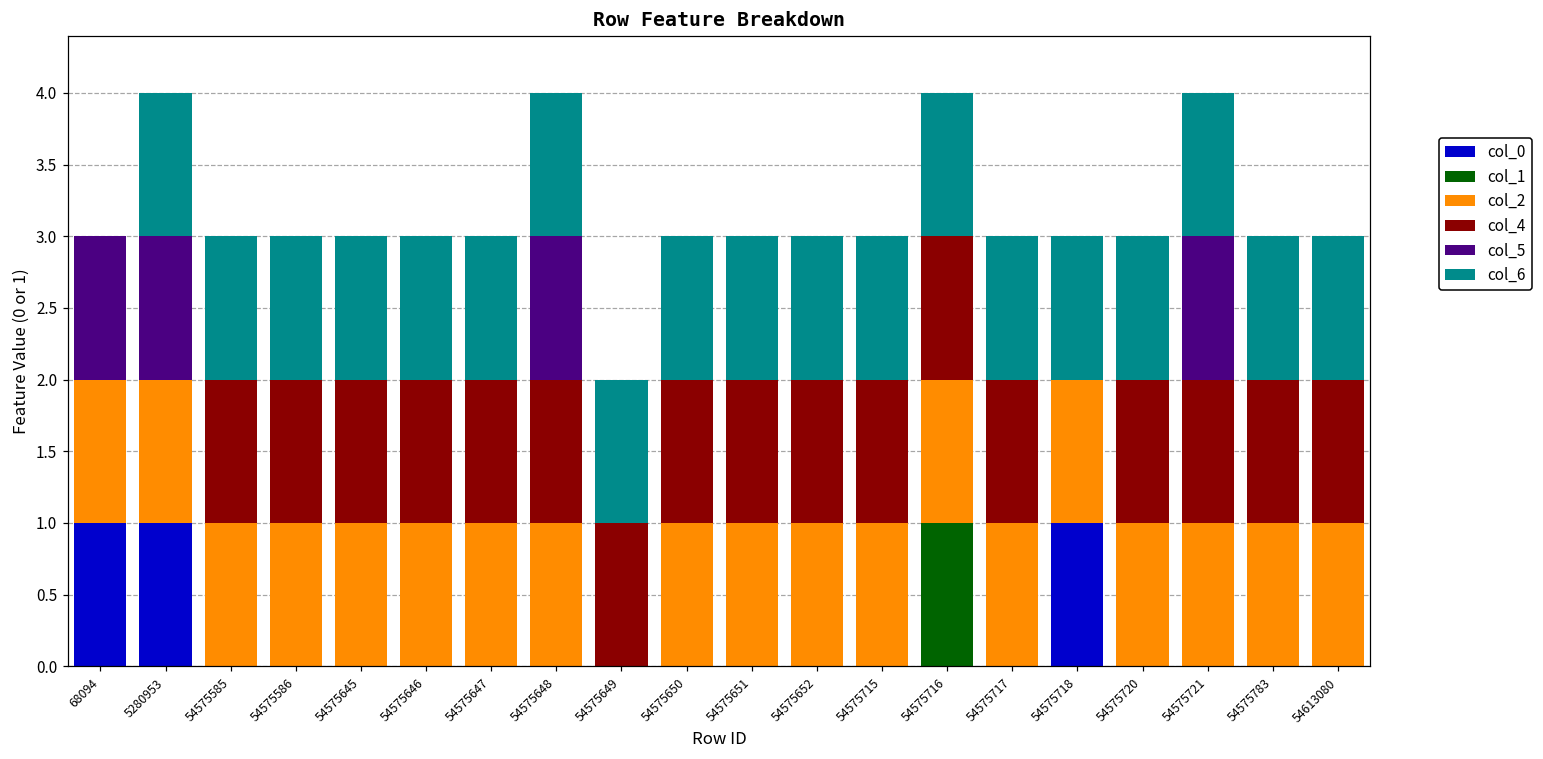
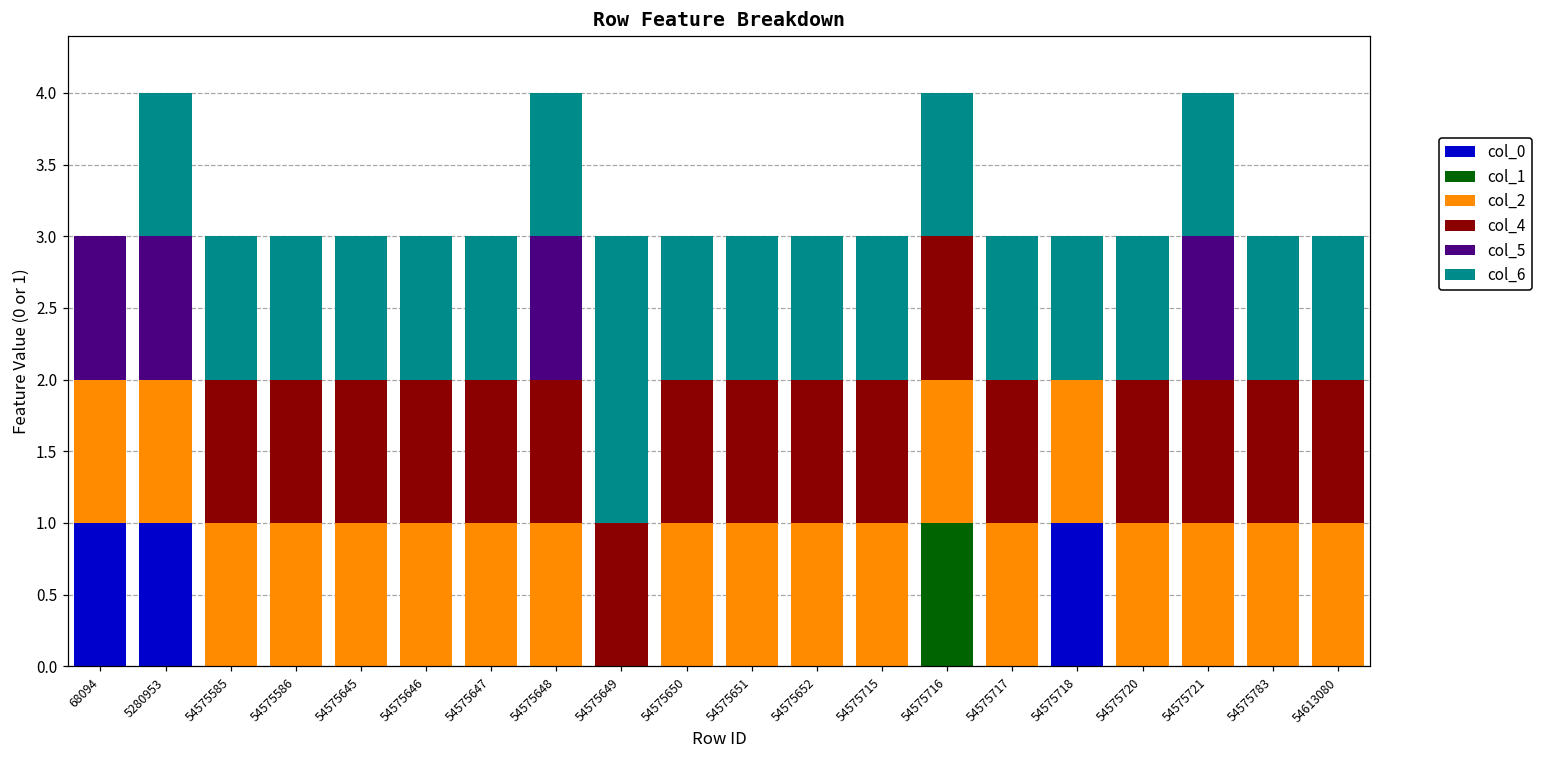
  {
    "col_0": {
      "68094": 1,
      "5280953": 1,
      "54575585": 0,
      "54575586": 0,
      "54575645": 0,
      "54575646": 0,
      "54575647": 0,
      "54575648": 0,
      "54575649": 0,
      "54575650": 0,
      "54575651": 0,
      "54575652": 0,
      "54575715": 0,
      "54575716": 0,
      "54575717": 0,
      "54575718": 1,
      "54575720": 0,
      "54575721": 0,
      "54575783": 0,
      "54613080": 0
    },
    "col_2": {
      "68094": 1,
      "5280953": 1,
      "54575585": 1,
      "54575586": 1,
      "54575645": 1,
      "54575646": 1,
      "54575647": 1,
      "54575648": 1,
      "54575649": 0,
      "54575650": 1,
      "54575651": 1,
      "54575652": 1,
      "54575715": 1,
      "54575716": 1,
      "54575717": 1,
      "54575718": 1,
      "54575720": 1,
      "54575721": 1,
      "54575783": 1,
      "54613080": 1
    },
    "col_4": {
      "68094": 0,
      "5280953": 0,
      "54575585": 1,
      "54575586": 1,
      "54575645": 1,
      "54575646": 1,
      "54575647": 1,
      "54575648": 1,
      "54575649": 1,
      "54575650": 1,
      "54575651": 1,
      "54575652": 1,
      "54575715": 1,
      "54575716": 1,
      "54575717": 1,
      "54575718": 0,
      "54575720": 1,
      "54575721": 1,
      "54575783": 1,
      "54613080": 1
    },
    "col_5": {
      "68094": 1,
      "5280953": 1,
      "54575585": 0,
      "54575586": 0,
      "54575645": 0,
      "54575646": 0,
      "54575647": 0,
      "54575648": 1,
      "54575649": 0,
      "54575650": 0,
      "54575651": 0,
      "54575652": 0,
      "54575715": 0,
      "54575716": 0,
      "54575717": 0,
      "54575718": 0,
      "54575720": 0,
      "54575721": 1,
      "54575783": 0,
      "54613080": 0
    },
    "col_6": {
      "68094": 0,
      "5280953": 1,
      "54575585": 1,
      "54575586": 1,
      "54575645": 1,
      "54575646": 1,
      "54575647": 1,
      "54575648": 1,
-     "54575649": 1,
+     "54575649": 2,
      "54575650": 1,
      "54575651": 1,
      "54575652": 1,
      "54575715": 1,
      "54575716": 1,
      "54575717": 1,
      "54575718": 1,
      "54575720": 1,
      "54575721": 1,
      "54575783": 1,
      "54613080": 1
    }
  }
